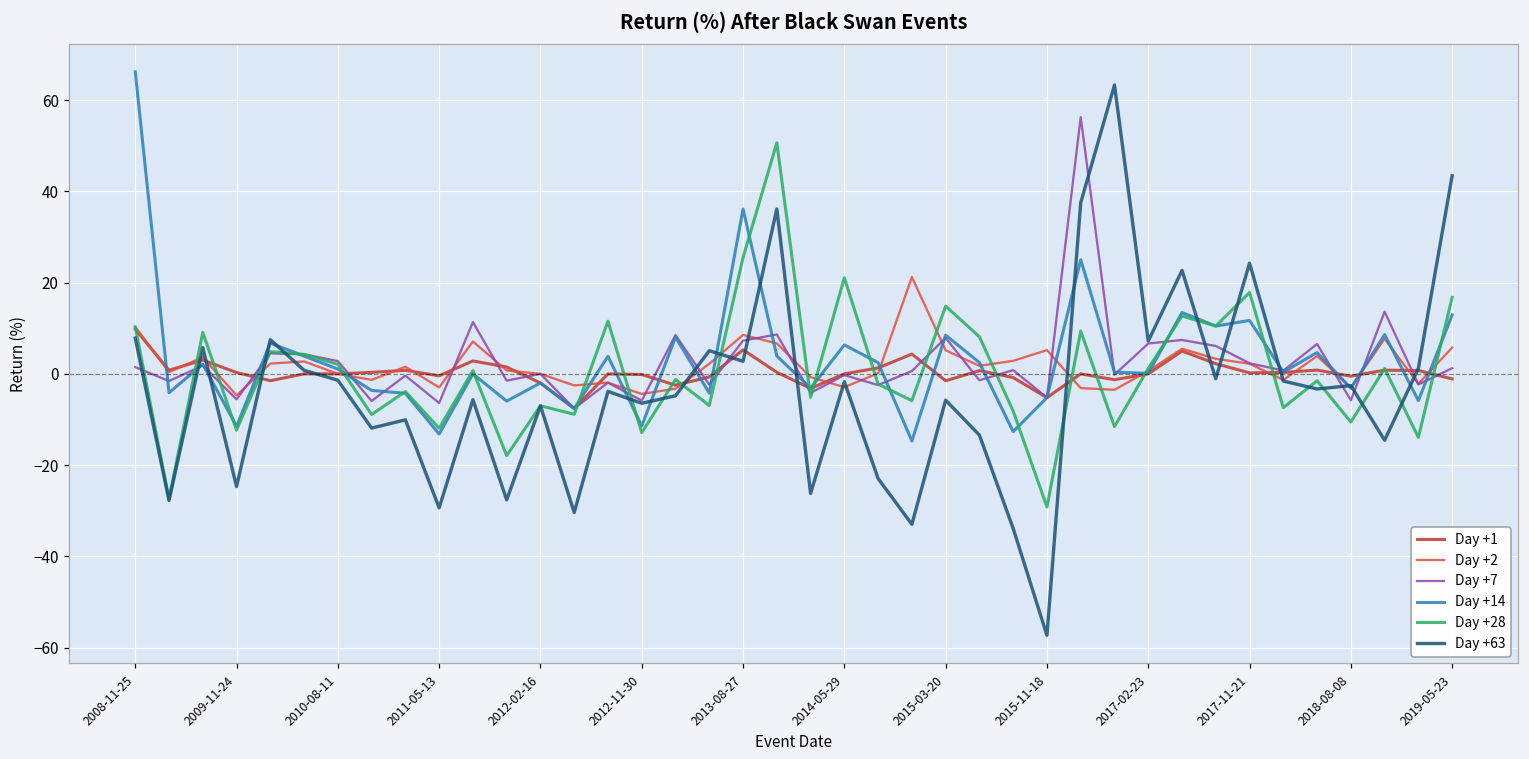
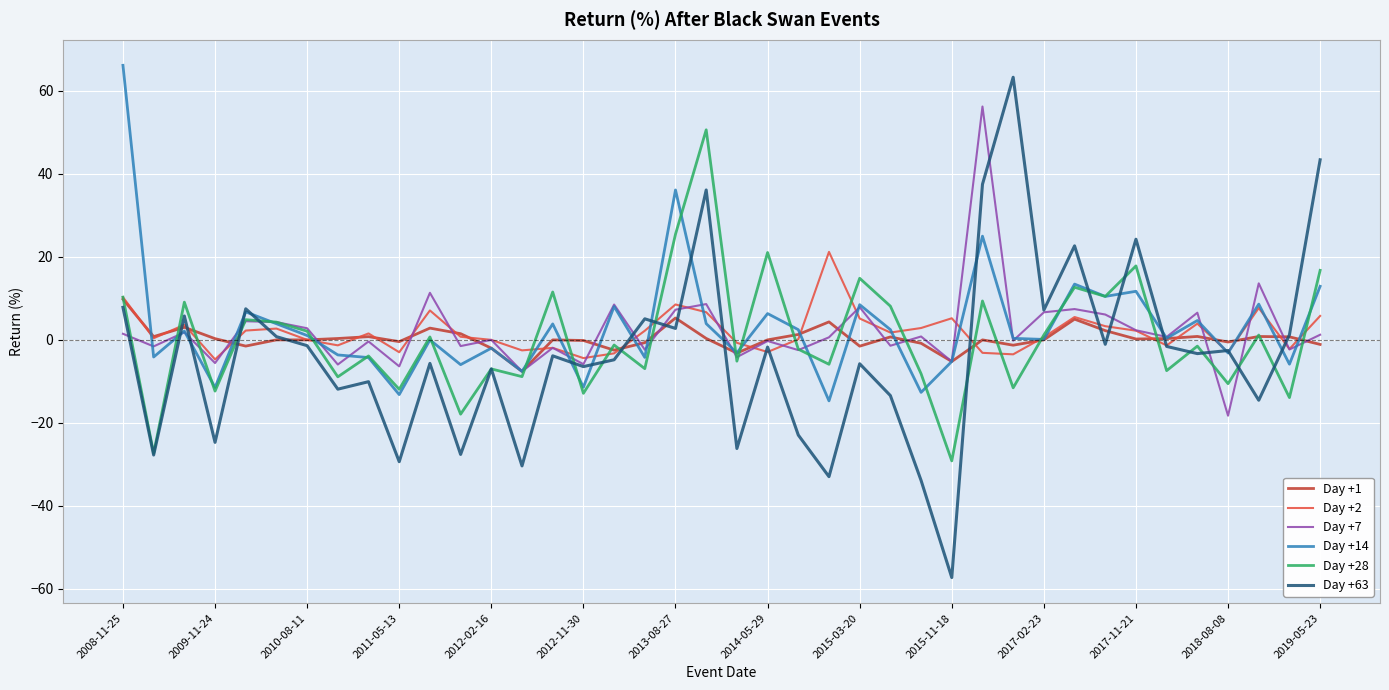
  {
    "Day +7": {
      "2008-11-25": 1,
      "2009-11-24": -6,
      "2010-08-11": 3,
      "2011-05-13": -6,
      "2013-08-27": 7,
-     "2018-08-08": -6,
+     "2018-08-08": -18,
      "2019-05-23": 1
    },
    "Day +14": {
      "2008-11-25": 66,
      "2009-11-24": -11,
      "2010-08-11": 1,
      "2011-05-13": -13,
      "2012-11-30": -11,
      "2013-08-27": 36,
      "2014-05-29": 6,
      "2017-11-21": 12,
      "2019-05-23": 13
    },
    "Day +28": {
      "2009-11-24": -12,
      "2010-08-11": 2,
      "2011-05-13": -12,
      "2012-11-30": -13,
      "2013-08-27": 25,
      "2014-05-29": 21,
      "2015-03-20": 15,
      "2015-11-18": -29,
      "2017-11-21": 18,
      "2018-08-08": -11,
      "2019-05-23": 17
    },
    "Day +63": {
      "2008-11-25": 8,
      "2009-11-24": -25,
      "2010-08-11": -1,
      "2011-05-13": -29,
      "2013-08-27": 3,
      "2014-05-29": -2,
      "2015-03-20": -6,
      "2015-11-18": -57,
      "2017-11-21": 24,
      "2019-05-23": 43
    }
  }
